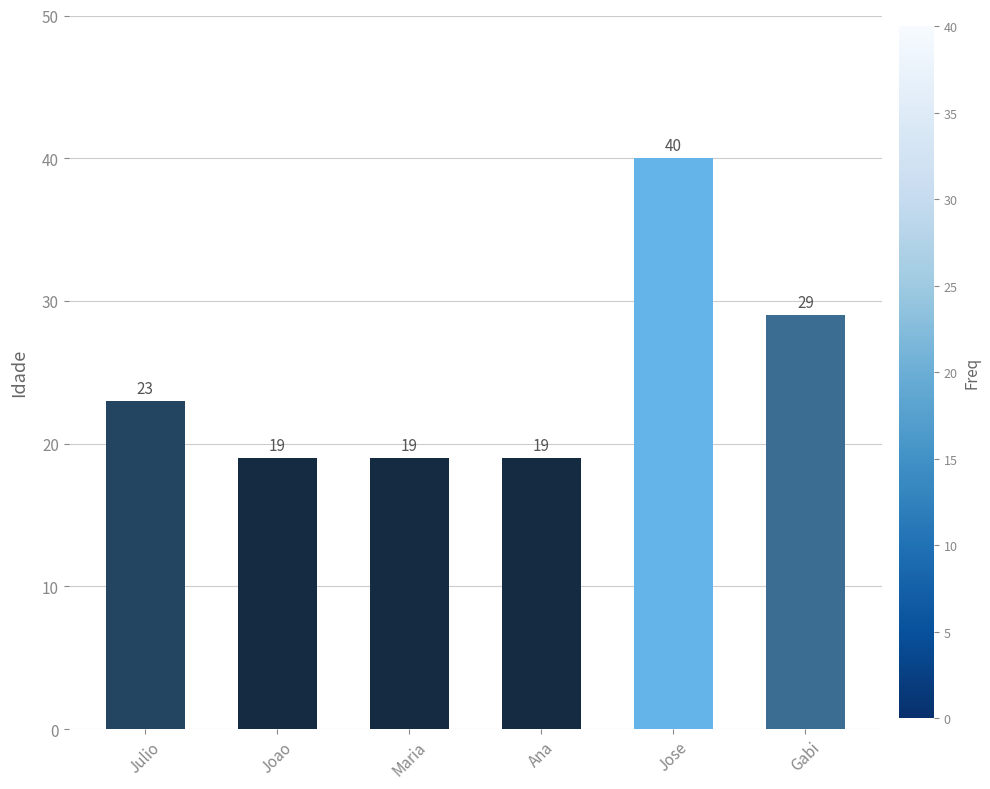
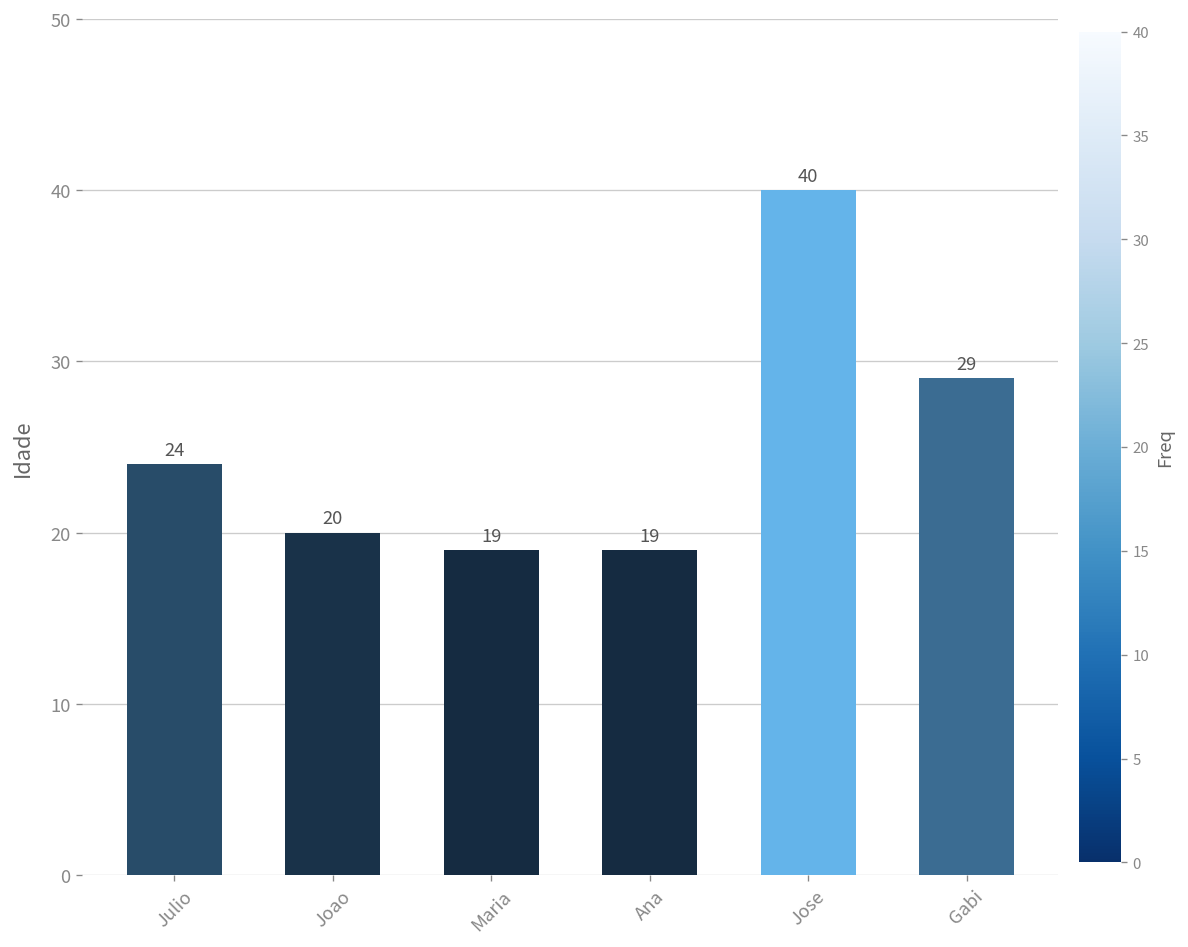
  {
-   "Julio": 23,
-   "Joao": 19,
+   "Julio": 24,
+   "Joao": 20,
    "Maria": 19,
    "Ana": 19,
    "Jose": 40,
    "Gabi": 29
  }
